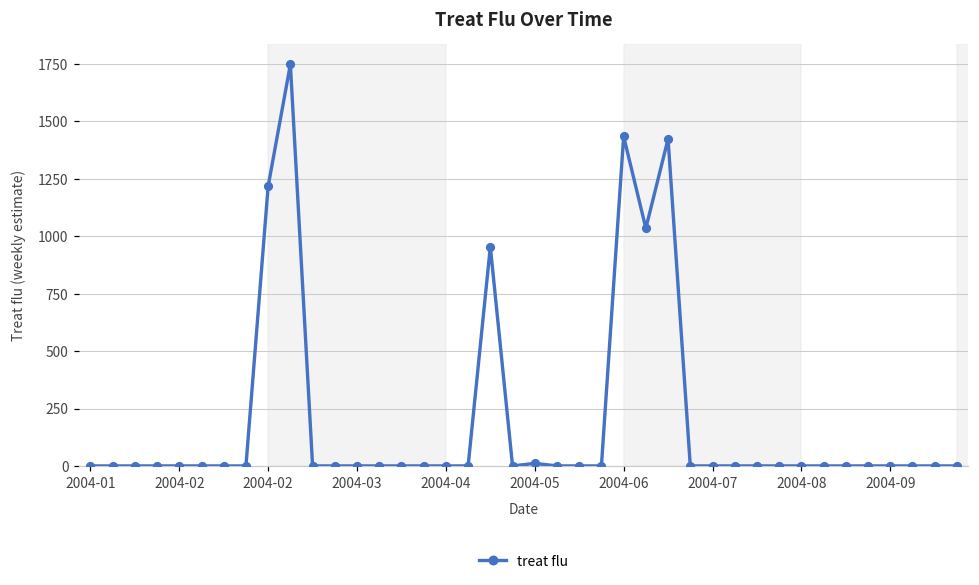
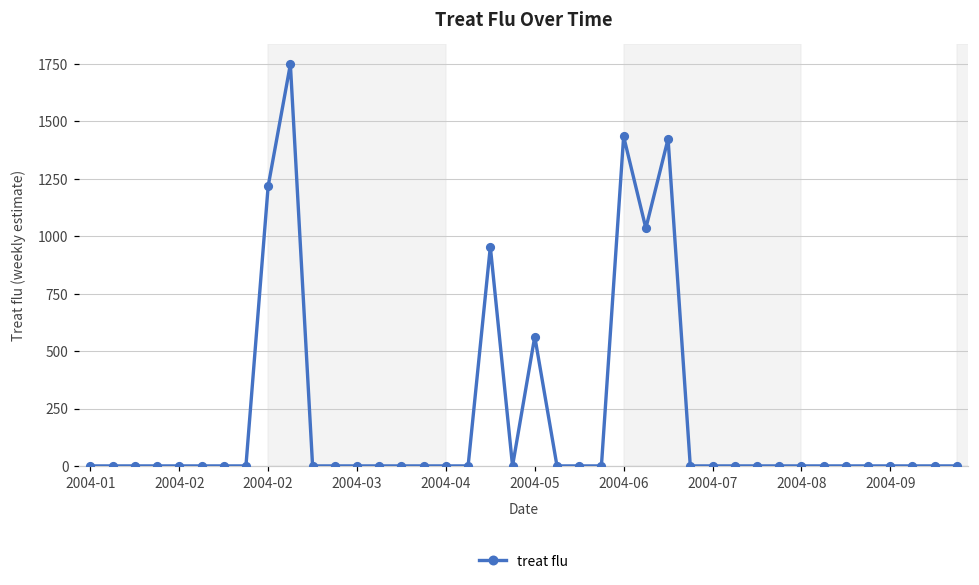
  {
    "2004-01": 0,
    "2004-03": 0,
    "2004-04": 0,
-   "2004-05": 10,
+   "2004-05": 560,
    "2004-06": 1430,
    "2004-07": 0,
    "2004-08": 0,
    "2004-09": 0
  }
